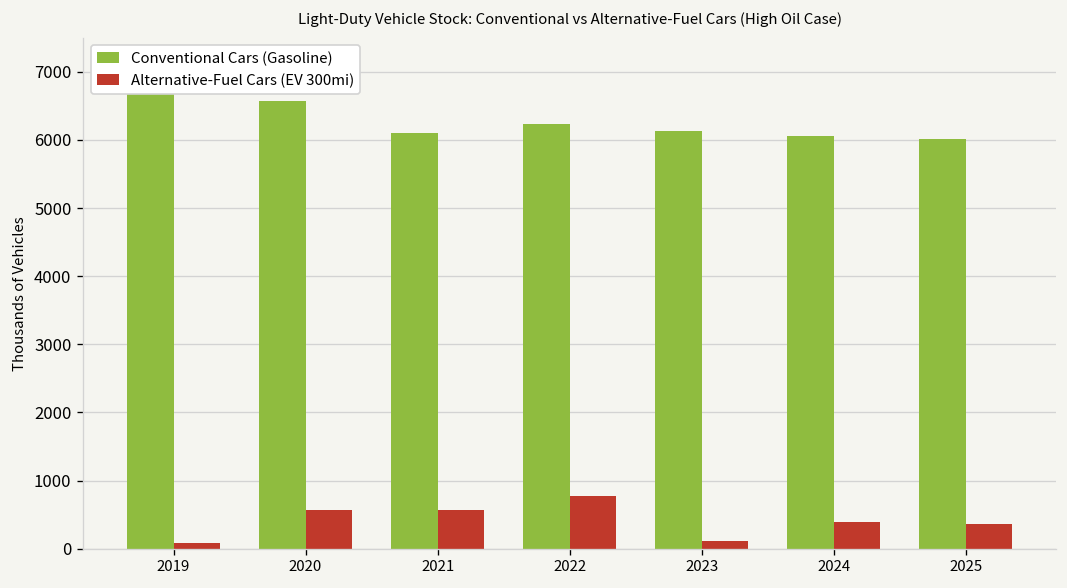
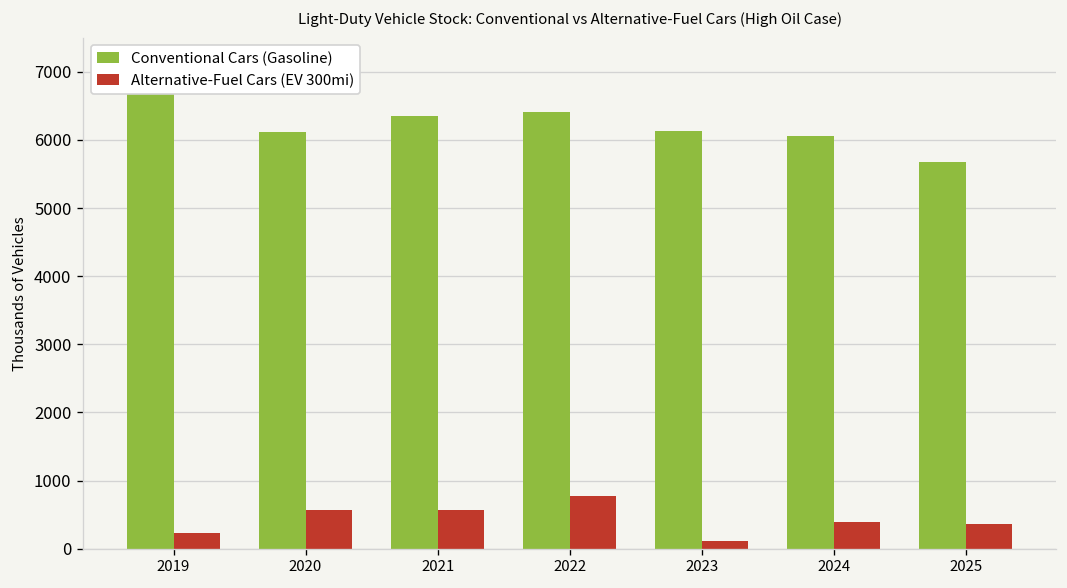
  {
    "Conventional Cars (Gasoline)": {
-     "2020": 6600,
-     "2021": 6100,
-     "2022": 6200,
+     "2020": 6100,
+     "2021": 6400,
+     "2022": 6400,
      "2023": 6100,
      "2024": 6100,
-     "2025": 6000
+     "2025": 5700
    },
    "Alternative-Fuel Cars (EV 300mi)": {
-     "2019": 100,
+     "2019": 200,
      "2020": 600,
      "2021": 600,
      "2022": 800,
      "2023": 100,
      "2024": 400,
      "2025": 400
    }
  }
